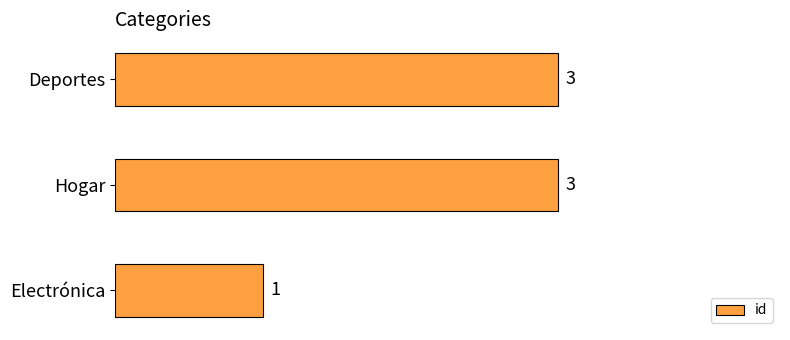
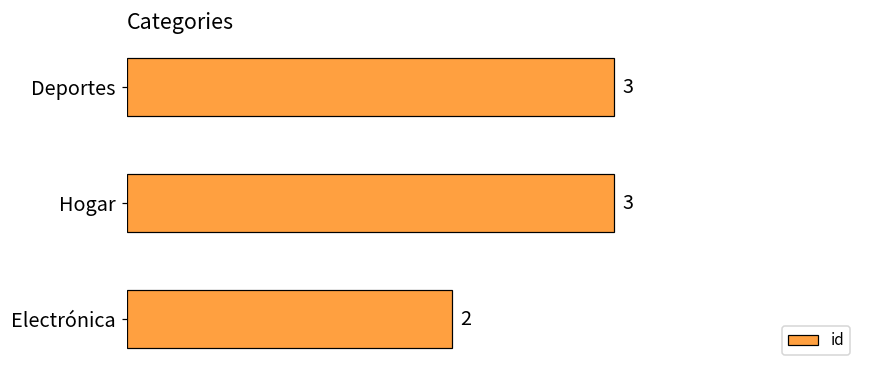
  {
    "Deportes": 3,
    "Hogar": 3,
-   "Electrónica": 1
+   "Electrónica": 2
  }
